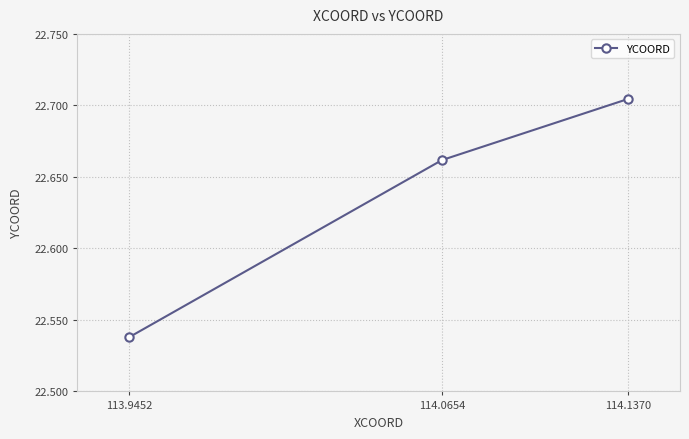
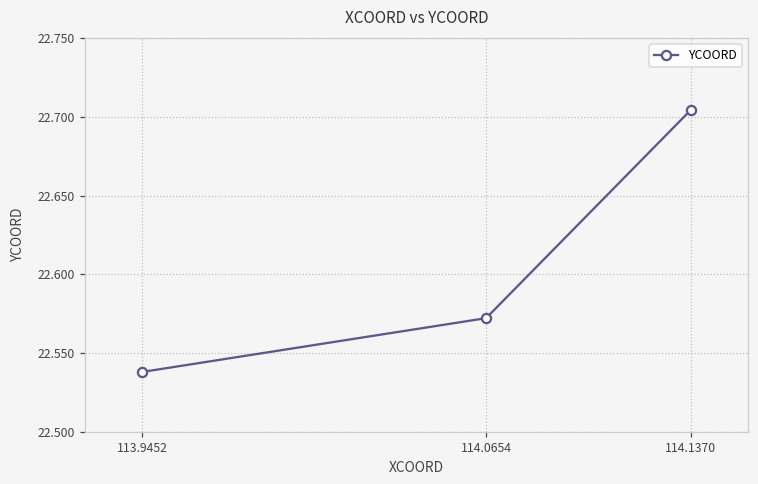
  {
    "113.9452": 22.538,
-   "114.0654": 22.662,
+   "114.0654": 22.572,
    "114.1370": 22.704
  }
